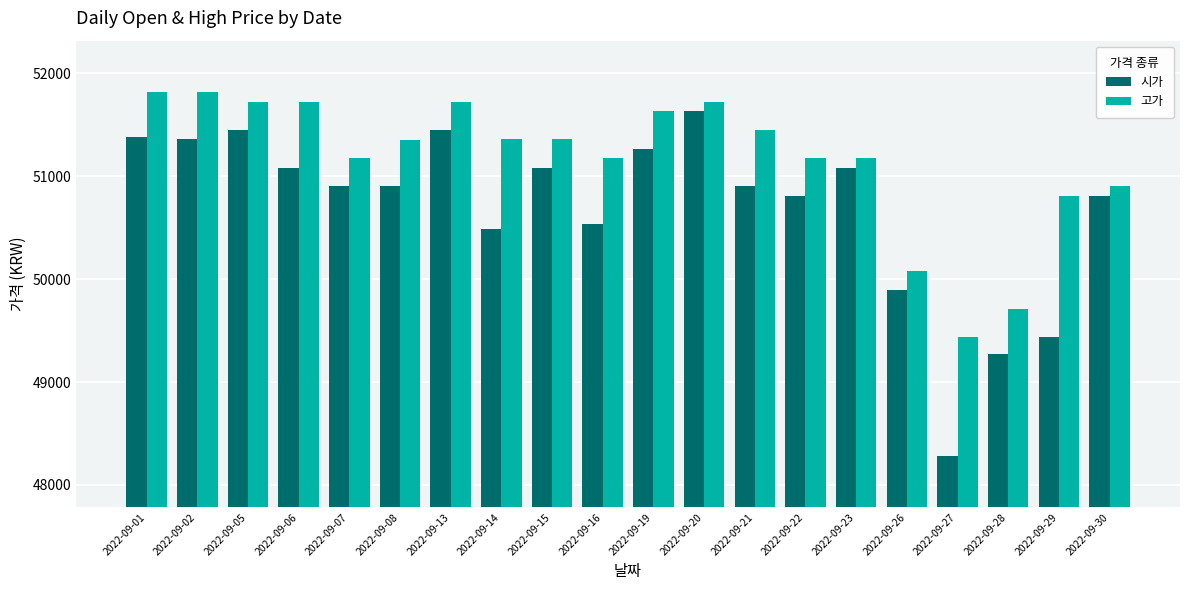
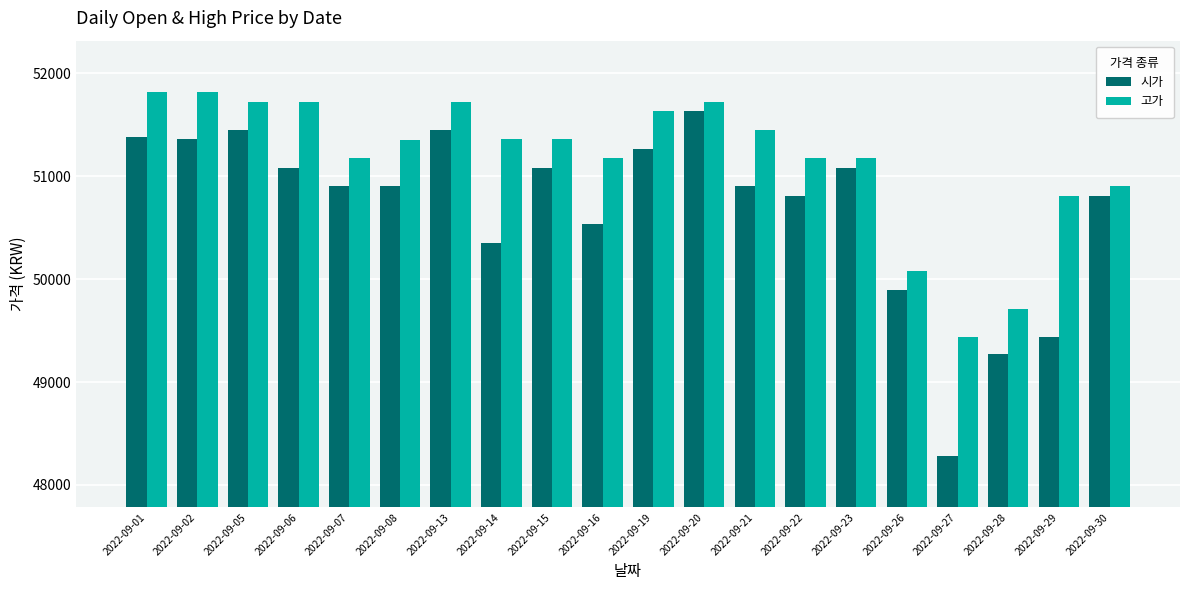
  {
    "시가": {
      "2022-09-01": 51380,
      "2022-09-02": 51360,
      "2022-09-05": 51450,
      "2022-09-06": 51090,
      "2022-09-07": 50900,
      "2022-09-08": 50900,
      "2022-09-13": 51450,
-     "2022-09-14": 50480,
+     "2022-09-14": 50350,
      "2022-09-15": 51090,
      "2022-09-16": 50540,
      "2022-09-19": 51270,
      "2022-09-20": 51630,
      "2022-09-21": 50900,
      "2022-09-22": 50810,
      "2022-09-23": 51090,
      "2022-09-26": 49900,
      "2022-09-27": 48280,
      "2022-09-28": 49270,
      "2022-09-29": 49440,
      "2022-09-30": 50810
    },
    "고가": {
      "2022-09-01": 51820,
      "2022-09-02": 51820,
      "2022-09-05": 51730,
      "2022-09-06": 51730,
      "2022-09-07": 51180,
      "2022-09-08": 51350,
      "2022-09-13": 51730,
      "2022-09-14": 51360,
      "2022-09-15": 51360,
      "2022-09-16": 51180,
      "2022-09-19": 51640,
      "2022-09-20": 51730,
      "2022-09-21": 51450,
      "2022-09-22": 51180,
      "2022-09-23": 51180,
      "2022-09-26": 50080,
      "2022-09-27": 49440,
      "2022-09-28": 49710,
      "2022-09-29": 50810,
      "2022-09-30": 50900
    }
  }
